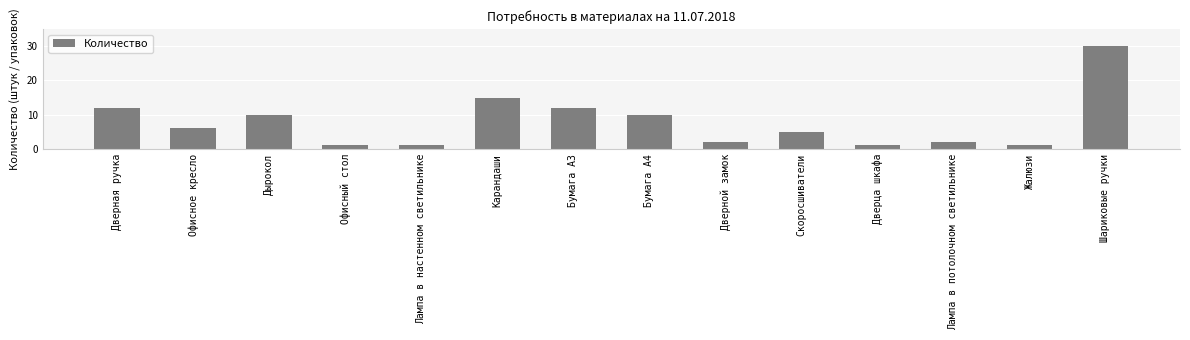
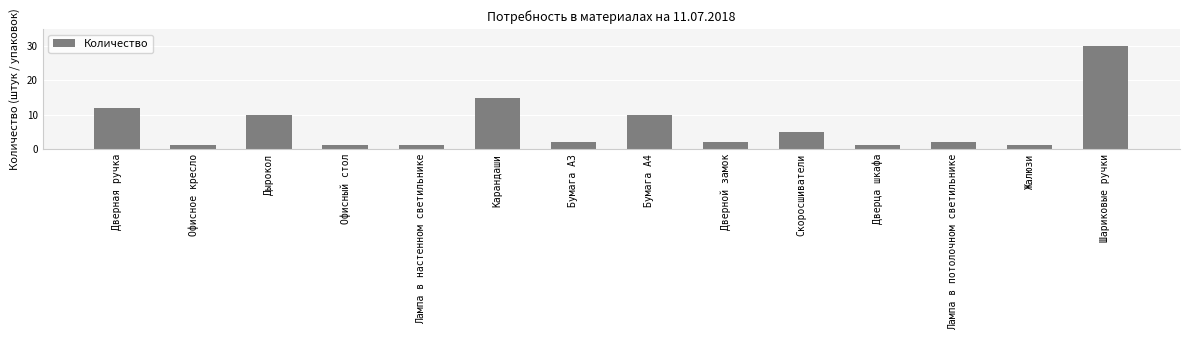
  {
    "Дверная ручка": 12,
-   "Офисное кресло": 6,
+   "Офисное кресло": 1,
    "Дырокол": 10,
    "Офисный стол": 1,
    "Лампа в настенном светильнике": 1,
    "Карандаши": 15,
-   "Бумага А3": 12,
+   "Бумага А3": 2,
    "Бумага А4": 10,
    "Дверной замок": 2,
    "Скоросшиватели": 5,
    "Дверца шкафа": 1,
    "Лампа в потолочном светильнике": 2,
    "Жалюзи": 1,
    "Шариковые ручки": 30
  }
